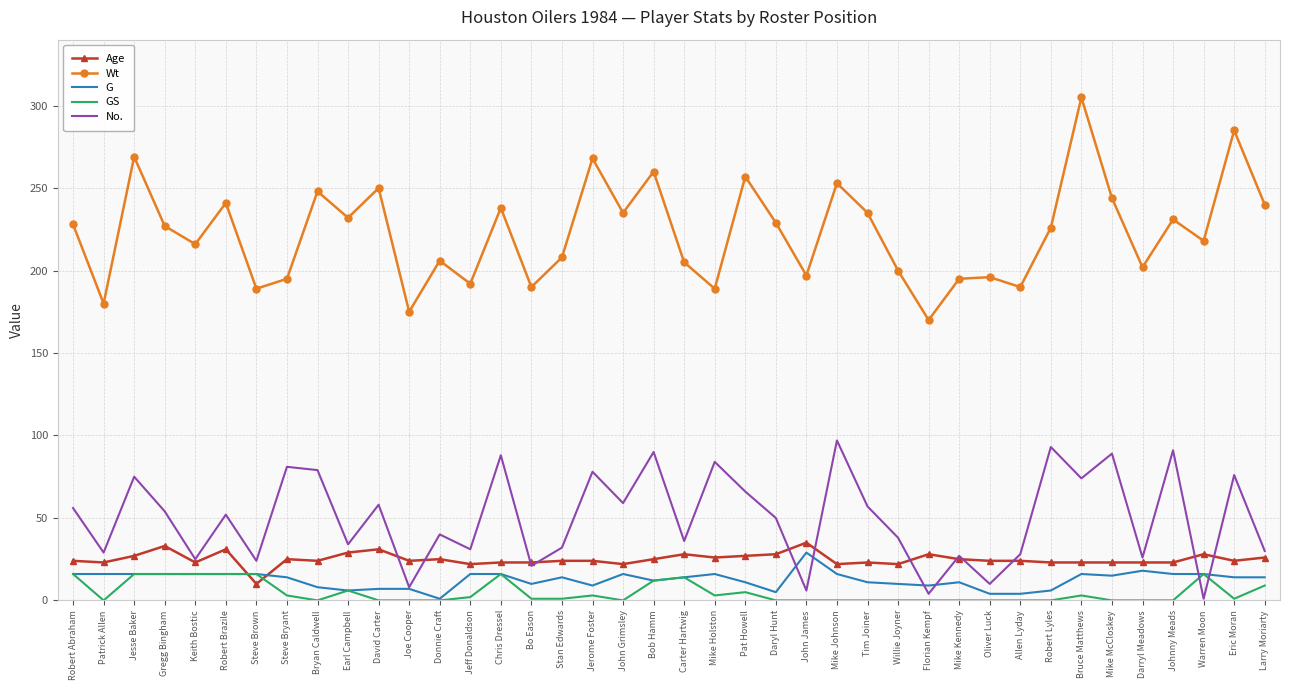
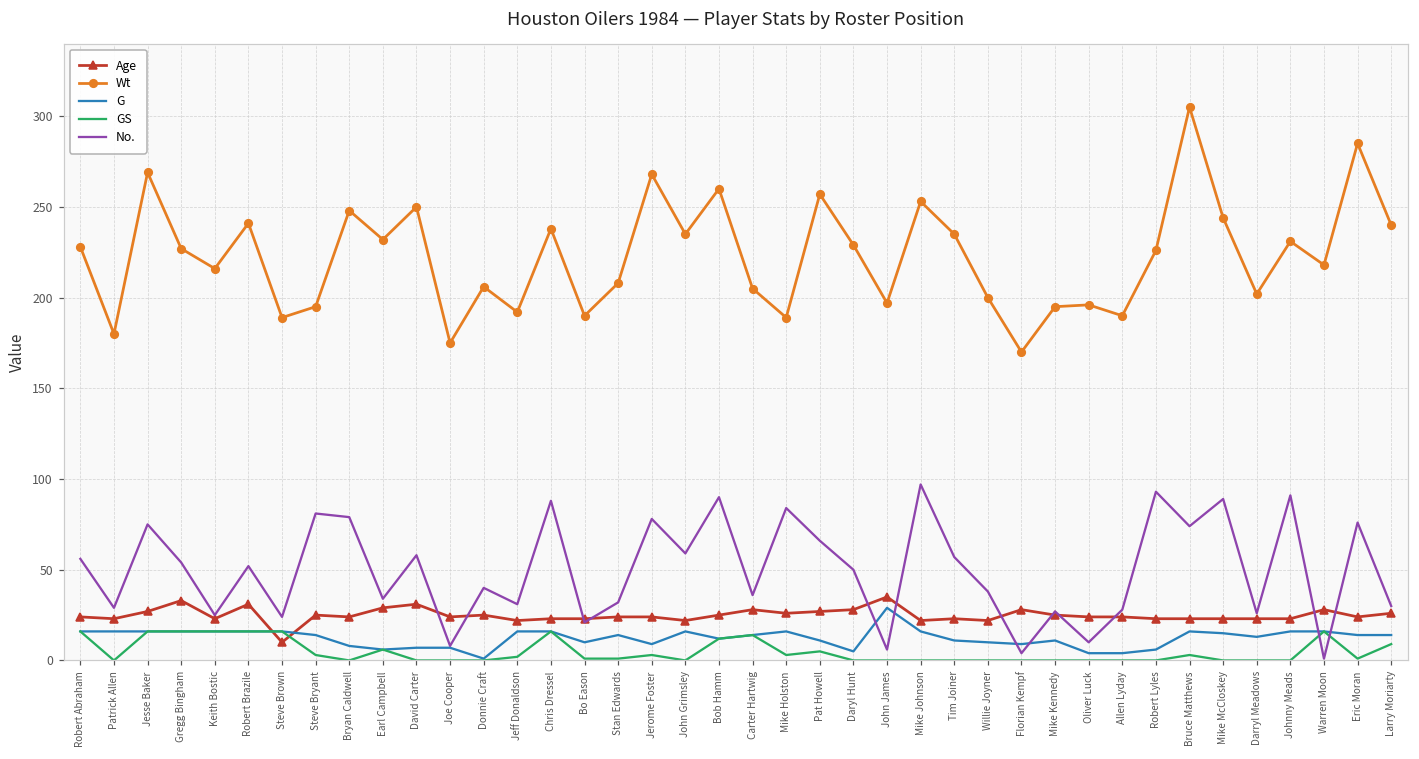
  {
    "Age": {
      "Robert Abraham": 24,
      "Patrick Allen": 23,
      "Jesse Baker": 27,
      "Gregg Bingham": 33,
      "Keith Bostic": 23,
      "Robert Brazile": 31,
      "Steve Brown": 10,
      "Steve Bryant": 25,
      "Bryan Caldwell": 24,
      "Earl Campbell": 29,
      "David Carter": 31,
      "Joe Cooper": 24,
      "Donnie Craft": 25,
      "Jeff Donaldson": 22,
      "Chris Dressel": 23,
      "Bo Eason": 23,
      "Stan Edwards": 24,
      "Jerome Foster": 24,
      "John Grimsley": 22,
      "Bob Hamm": 25,
      "Carter Hartwig": 28,
      "Mike Holston": 26,
      "Pat Howell": 27,
      "Daryl Hunt": 28,
      "John James": 35,
      "Mike Johnson": 22,
      "Tim Joiner": 23,
      "Willie Joyner": 22,
      "Florian Kempf": 28,
      "Mike Kennedy": 25,
      "Oliver Luck": 24,
      "Allen Lyday": 24,
      "Robert Lyles": 23,
      "Bruce Matthews": 23,
      "Mike McCloskey": 23,
      "Darryl Meadows": 23,
      "Johnny Meads": 23,
      "Warren Moon": 28,
      "Eric Moran": 24,
      "Larry Moriarty": 26
    },
    "Wt": {
      "Robert Abraham": 228,
      "Patrick Allen": 180,
      "Jesse Baker": 269,
      "Gregg Bingham": 227,
      "Keith Bostic": 216,
      "Robert Brazile": 241,
      "Steve Brown": 189,
      "Steve Bryant": 195,
      "Bryan Caldwell": 248,
      "Earl Campbell": 232,
      "David Carter": 250,
      "Joe Cooper": 175,
      "Donnie Craft": 206,
      "Jeff Donaldson": 192,
      "Chris Dressel": 238,
      "Bo Eason": 190,
      "Stan Edwards": 208,
      "Jerome Foster": 268,
      "John Grimsley": 235,
      "Bob Hamm": 260,
      "Carter Hartwig": 205,
      "Mike Holston": 189,
      "Pat Howell": 257,
      "Daryl Hunt": 229,
      "John James": 197,
      "Mike Johnson": 253,
      "Tim Joiner": 235,
      "Willie Joyner": 200,
      "Florian Kempf": 170,
      "Mike Kennedy": 195,
      "Oliver Luck": 196,
      "Allen Lyday": 190,
      "Robert Lyles": 226,
      "Bruce Matthews": 305,
      "Mike McCloskey": 244,
      "Darryl Meadows": 202,
      "Johnny Meads": 231,
      "Warren Moon": 218,
      "Eric Moran": 285,
      "Larry Moriarty": 240
    },
    "G": {
      "Patrick Allen": 16,
      "Steve Bryant": 14,
      "Bryan Caldwell": 8,
      "David Carter": 7,
      "Jeff Donaldson": 16,
      "Bo Eason": 10,
      "Stan Edwards": 14,
      "Jerome Foster": 9,
      "John Grimsley": 16,
      "Mike Holston": 16,
      "Pat Howell": 11,
      "Daryl Hunt": 5,
      "John James": 29,
      "Mike Johnson": 16,
      "Tim Joiner": 11,
      "Willie Joyner": 10,
      "Florian Kempf": 9,
      "Mike Kennedy": 11,
      "Oliver Luck": 4,
      "Allen Lyday": 4,
      "Robert Lyles": 6,
      "Bruce Matthews": 16,
      "Mike McCloskey": 15,
-     "Darryl Meadows": 18,
+     "Darryl Meadows": 13,
      "Johnny Meads": 16,
      "Eric Moran": 14,
      "Larry Moriarty": 14
    },
    "GS": {
      "Patrick Allen": 0,
      "Steve Bryant": 3,
      "Bryan Caldwell": 0,
      "David Carter": 0,
      "Joe Cooper": 0,
      "Jeff Donaldson": 2,
      "Bo Eason": 1,
      "Stan Edwards": 1,
      "Jerome Foster": 3,
      "John Grimsley": 0,
      "Mike Holston": 3,
      "Pat Howell": 5,
      "Daryl Hunt": 0,
      "John James": 0,
      "Mike Johnson": 0,
      "Tim Joiner": 0,
      "Willie Joyner": 0,
      "Florian Kempf": 0,
      "Mike Kennedy": 0,
      "Oliver Luck": 0,
      "Allen Lyday": 0,
      "Robert Lyles": 0,
      "Bruce Matthews": 3,
      "Mike McCloskey": 0,
      "Darryl Meadows": 0,
      "Johnny Meads": 0,
      "Eric Moran": 1,
      "Larry Moriarty": 9
    },
    "No.": {
      "Robert Abraham": 56,
      "Patrick Allen": 29,
      "Jesse Baker": 75,
      "Gregg Bingham": 54,
      "Keith Bostic": 25,
      "Robert Brazile": 52,
      "Steve Brown": 24,
      "Steve Bryant": 81,
      "Bryan Caldwell": 79,
      "Earl Campbell": 34,
      "David Carter": 58,
      "Donnie Craft": 40,
      "Jeff Donaldson": 31,
      "Chris Dressel": 88,
      "Bo Eason": 21,
      "Stan Edwards": 32,
      "Jerome Foster": 78,
      "John Grimsley": 59,
      "Bob Hamm": 90,
      "Carter Hartwig": 36,
      "Mike Holston": 84,
      "Pat Howell": 66,
      "Daryl Hunt": 50,
      "John James": 6,
      "Mike Johnson": 97,
      "Tim Joiner": 57,
      "Willie Joyner": 38,
      "Florian Kempf": 4,
      "Mike Kennedy": 27,
      "Oliver Luck": 10,
      "Allen Lyday": 28,
      "Robert Lyles": 93,
      "Bruce Matthews": 74,
      "Mike McCloskey": 89,
      "Darryl Meadows": 26,
      "Johnny Meads": 91,
      "Warren Moon": 1,
      "Eric Moran": 76,
      "Larry Moriarty": 30
    }
  }
